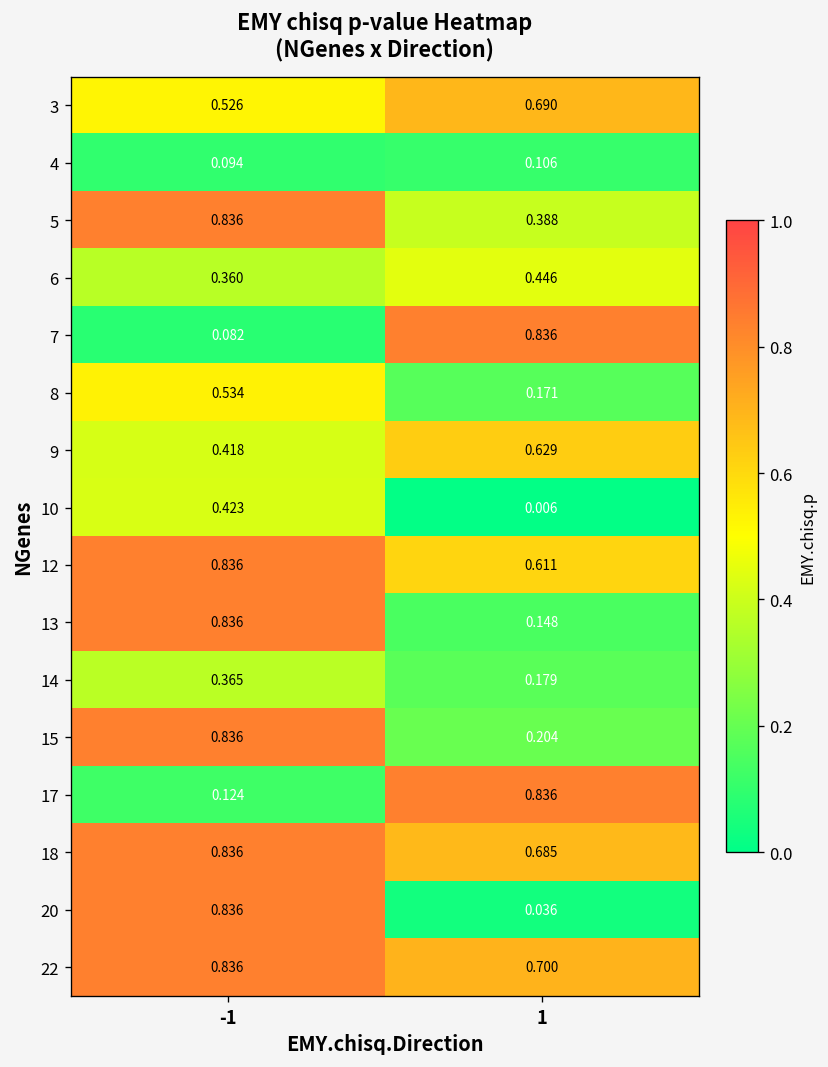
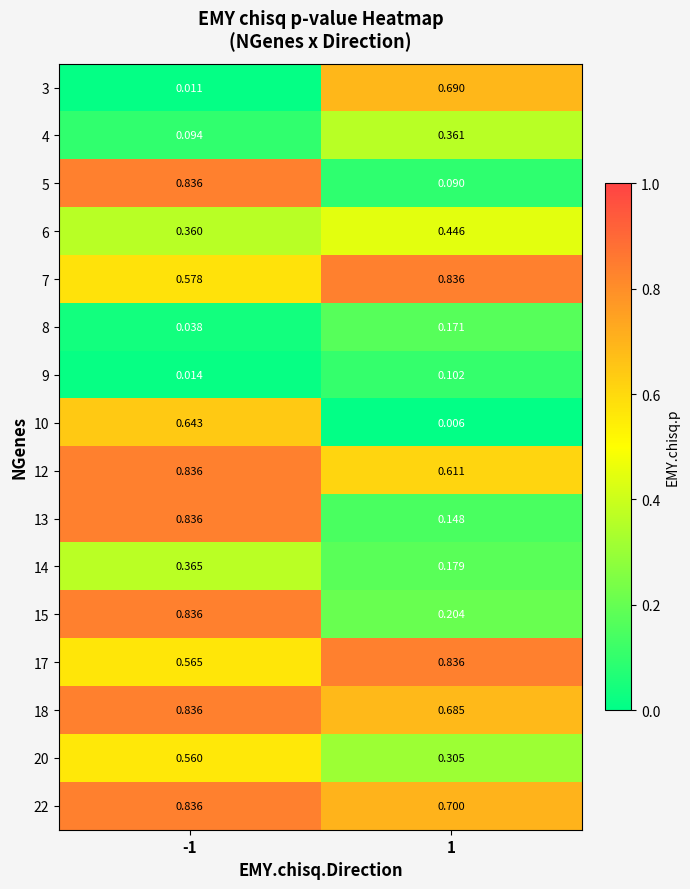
  {
    "3": {
-     "-1": 0.526,
+     "-1": 0.011,
      "1": 0.690
    },
    "4": {
      "-1": 0.094,
-     "1": 0.106
+     "1": 0.361
    },
    "5": {
      "-1": 0.836,
-     "1": 0.388
+     "1": 0.090
    },
    "6": {
      "-1": 0.360,
      "1": 0.446
    },
    "7": {
-     "-1": 0.082,
+     "-1": 0.578,
      "1": 0.836
    },
    "8": {
-     "-1": 0.534,
+     "-1": 0.038,
      "1": 0.171
    },
    "9": {
-     "-1": 0.418,
-     "1": 0.629
+     "-1": 0.014,
+     "1": 0.102
    },
    "10": {
-     "-1": 0.423,
+     "-1": 0.643,
      "1": 0.006
    },
    "12": {
      "-1": 0.836,
      "1": 0.611
    },
    "13": {
      "-1": 0.836,
      "1": 0.148
    },
    "14": {
      "-1": 0.365,
      "1": 0.179
    },
    "15": {
      "-1": 0.836,
      "1": 0.204
    },
    "17": {
-     "-1": 0.124,
+     "-1": 0.565,
      "1": 0.836
    },
    "18": {
      "-1": 0.836,
      "1": 0.685
    },
    "20": {
-     "-1": 0.836,
-     "1": 0.036
+     "-1": 0.560,
+     "1": 0.305
    },
    "22": {
      "-1": 0.836,
      "1": 0.700
    }
  }
